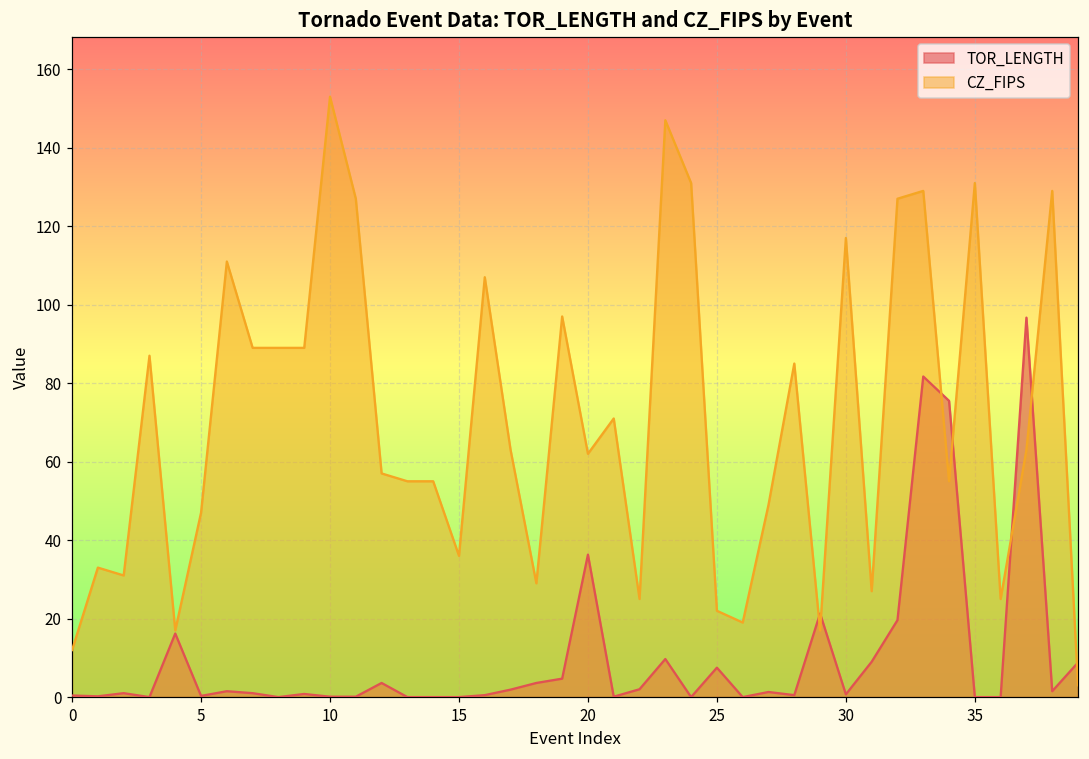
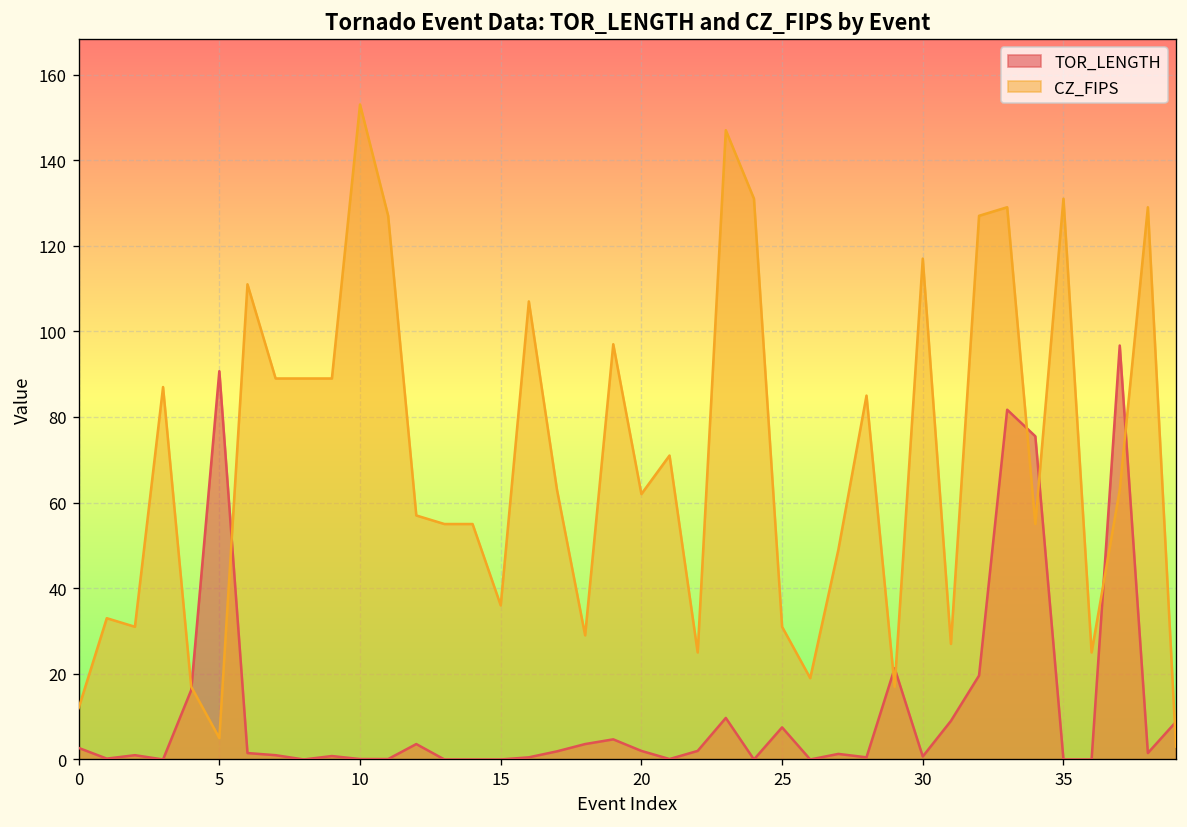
  {
    "TOR_LENGTH": {
-     "0": 0,
-     "5": 0,
+     "0": 3,
+     "5": 91,
      "10": 0,
      "15": 0,
-     "20": 36,
+     "20": 2,
      "25": 8,
      "30": 1,
      "35": 0
    },
    "CZ_FIPS": {
      "0": 12,
-     "5": 47,
+     "5": 5,
      "10": 153,
      "15": 36,
      "20": 62,
-     "25": 22,
+     "25": 31,
      "30": 117,
      "35": 131
    }
  }
